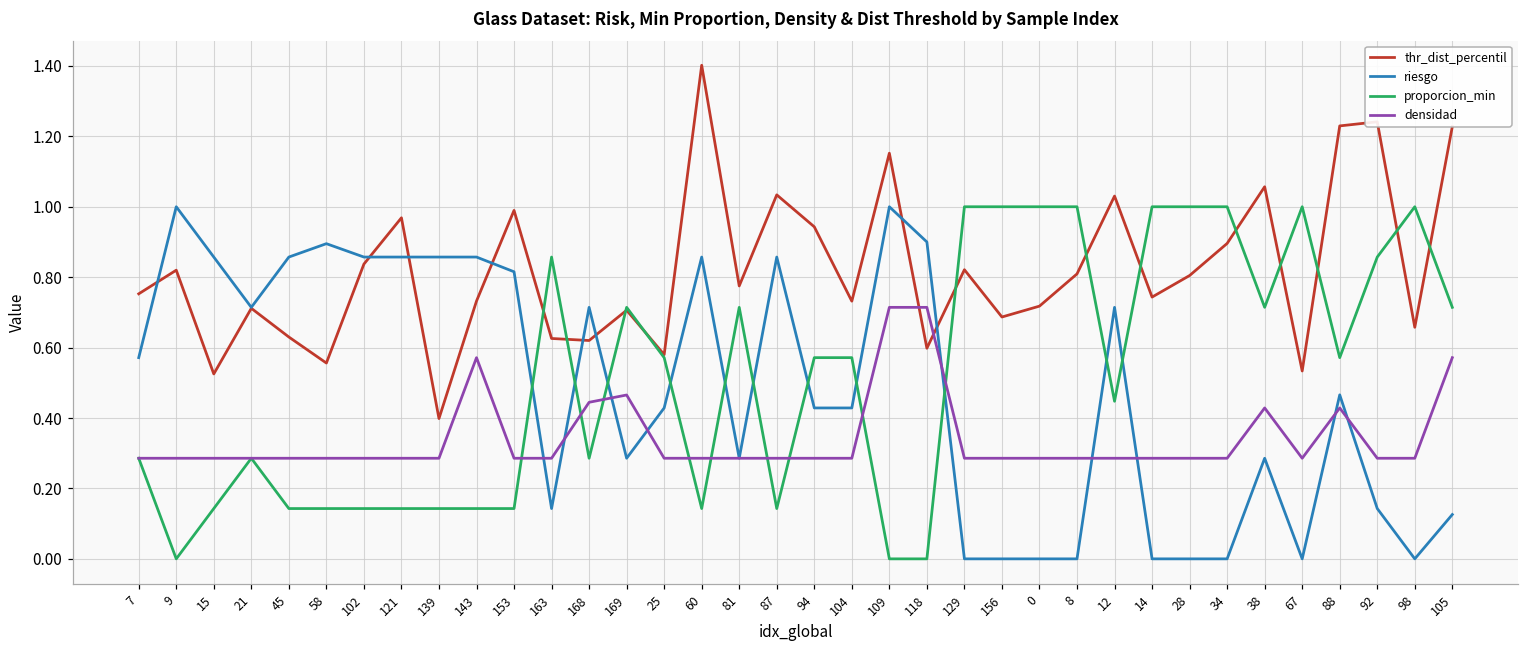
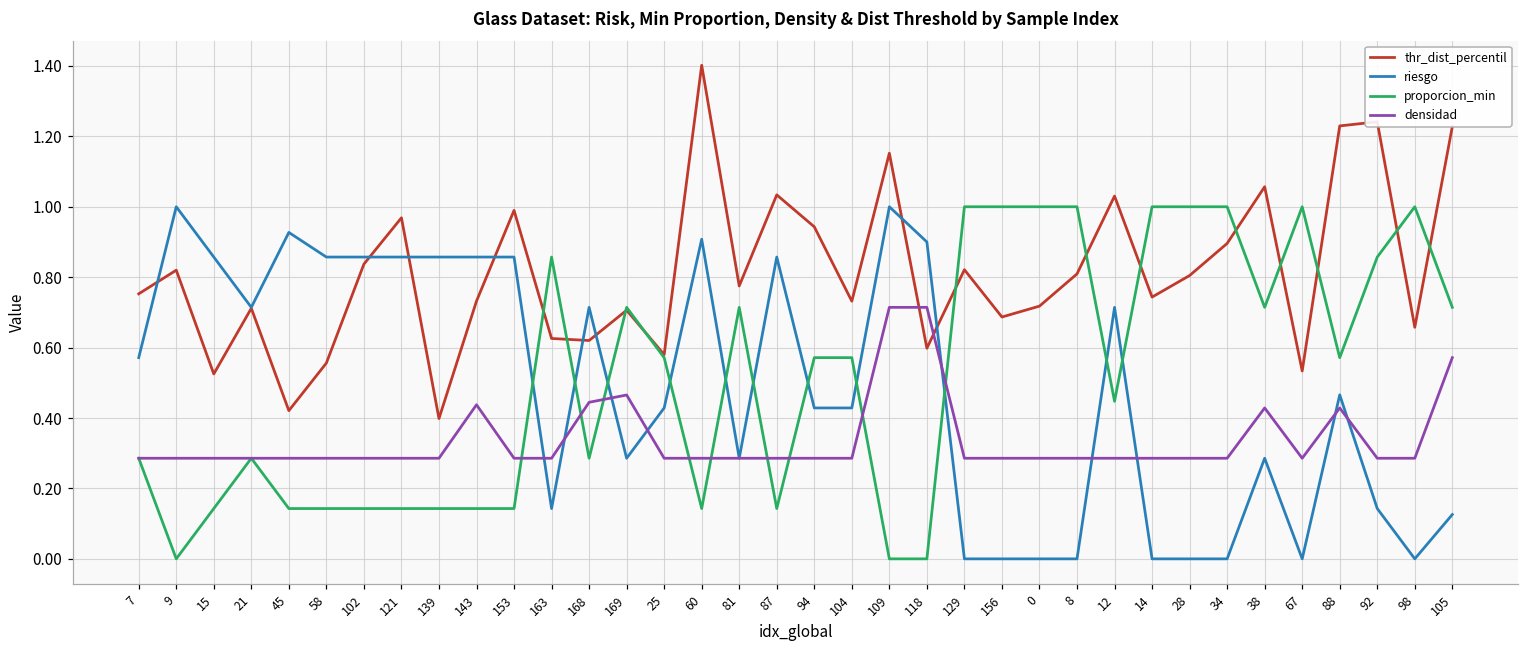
  {
    "thr_dist_percentil": {
      "7": 0.75,
      "9": 0.82,
      "15": 0.53,
-     "45": 0.63,
+     "45": 0.42,
      "58": 0.56,
      "102": 0.84,
      "121": 0.97,
      "139": 0.40,
      "143": 0.73,
      "153": 0.99,
      "163": 0.63,
      "168": 0.62,
      "169": 0.71,
      "25": 0.58,
      "60": 1.40,
      "81": 0.78,
      "87": 1.03,
      "94": 0.94,
      "104": 0.73,
      "109": 1.15,
      "118": 0.60,
      "129": 0.82,
      "156": 0.69,
      "0": 0.72,
      "8": 0.81,
      "12": 1.03,
      "14": 0.74,
      "28": 0.80,
      "34": 0.90,
      "38": 1.06,
      "67": 0.53,
      "88": 1.23,
      "92": 1.24,
      "98": 0.66,
      "105": 1.23
    },
    "riesgo": {
      "7": 0.57,
      "9": 1.00,
      "15": 0.86,
-     "45": 0.86,
-     "58": 0.90,
+     "45": 0.93,
+     "58": 0.86,
      "102": 0.86,
      "121": 0.86,
      "139": 0.86,
      "143": 0.86,
-     "153": 0.82,
+     "153": 0.86,
      "163": 0.14,
      "168": 0.71,
      "169": 0.29,
      "25": 0.43,
-     "60": 0.86,
+     "60": 0.91,
      "87": 0.86,
      "94": 0.43,
      "104": 0.43,
      "109": 1.00,
      "118": 0.90,
      "129": 0.00,
      "156": 0.00,
      "0": 0.00,
      "8": 0.00,
      "12": 0.71,
      "14": 0.00,
      "28": 0.00,
      "34": 0.00,
      "38": 0.29,
      "67": 0.00,
      "88": 0.47,
      "92": 0.14,
      "98": 0.00,
      "105": 0.13
    },
    "proporcion_min": {
      "9": 0.00,
      "15": 0.14,
      "45": 0.14,
      "58": 0.14,
      "102": 0.14,
      "121": 0.14,
      "139": 0.14,
      "143": 0.14,
      "153": 0.14,
      "163": 0.86,
      "168": 0.29,
      "169": 0.71,
      "25": 0.57,
      "60": 0.14,
      "81": 0.71,
      "87": 0.14,
      "94": 0.57,
      "104": 0.57,
      "109": 0.00,
      "118": 0.00,
      "129": 1.00,
      "156": 1.00,
      "0": 1.00,
      "8": 1.00,
      "12": 0.45,
      "14": 1.00,
      "28": 1.00,
      "34": 1.00,
      "38": 0.71,
      "67": 1.00,
      "88": 0.57,
      "92": 0.86,
      "98": 1.00,
      "105": 0.71
    },
    "densidad": {
      "9": 0.29,
      "15": 0.29,
      "45": 0.29,
      "58": 0.29,
      "102": 0.29,
      "121": 0.29,
      "139": 0.29,
-     "143": 0.57,
+     "143": 0.44,
      "153": 0.29,
      "163": 0.29,
      "168": 0.44,
      "169": 0.47,
      "25": 0.29,
      "60": 0.29,
      "87": 0.29,
      "94": 0.29,
      "104": 0.29,
      "109": 0.71,
      "118": 0.71,
      "129": 0.29,
      "156": 0.29,
      "0": 0.29,
      "8": 0.29,
      "12": 0.29,
      "14": 0.29,
      "28": 0.29,
      "34": 0.29,
      "38": 0.43,
      "67": 0.29,
      "88": 0.43,
      "92": 0.29,
      "98": 0.29,
      "105": 0.57
    }
  }
